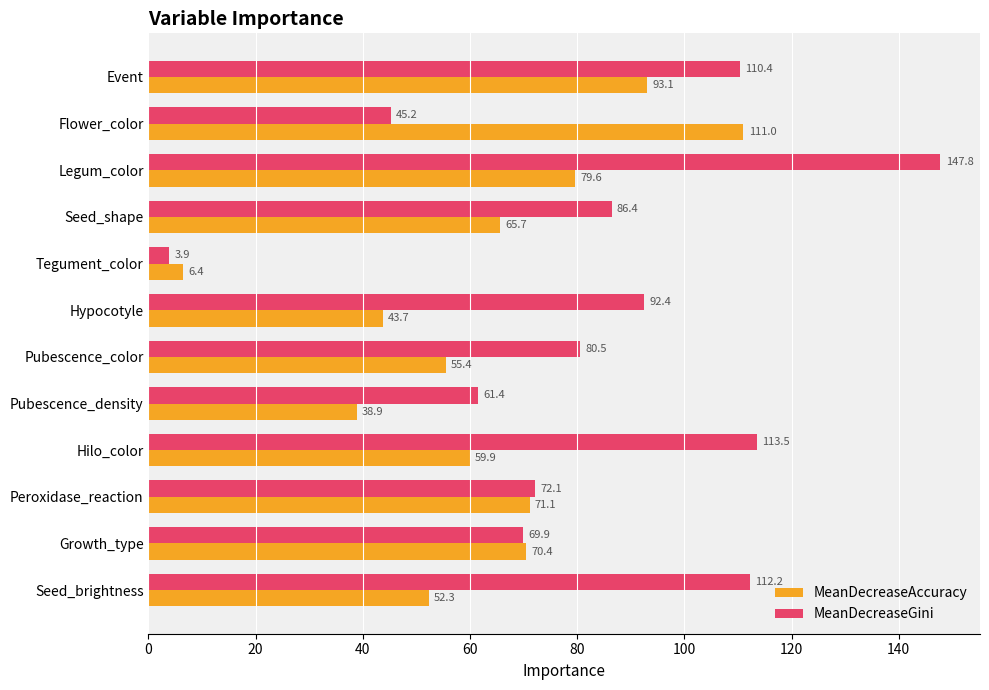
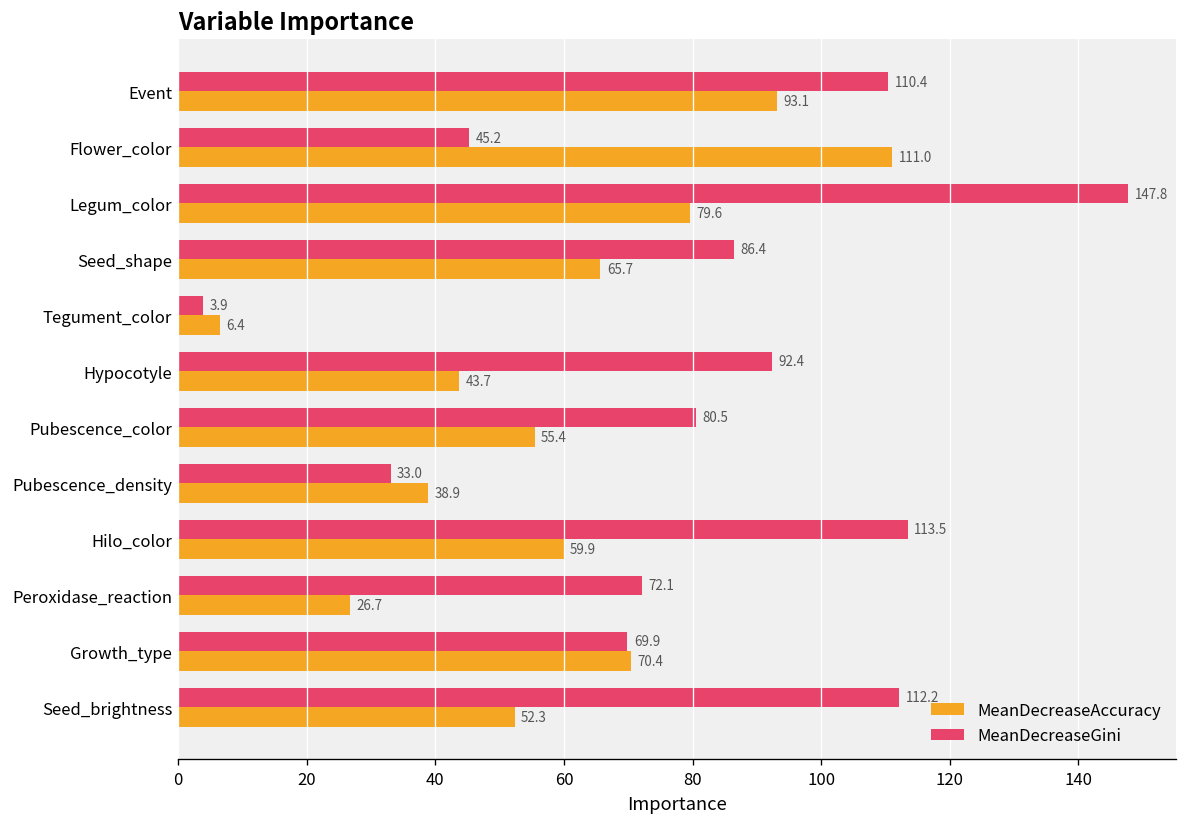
  {
    "MeanDecreaseAccuracy": {
      "Event": 93.1,
      "Flower_color": 111.0,
      "Legum_color": 79.6,
      "Seed_shape": 65.7,
      "Tegument_color": 6.4,
      "Hypocotyle": 43.7,
      "Pubescence_color": 55.4,
      "Pubescence_density": 38.9,
      "Hilo_color": 59.9,
-     "Peroxidase_reaction": 71.1,
+     "Peroxidase_reaction": 26.7,
      "Growth_type": 70.4,
      "Seed_brightness": 52.3
    },
    "MeanDecreaseGini": {
      "Event": 110.4,
      "Flower_color": 45.2,
      "Legum_color": 147.8,
      "Seed_shape": 86.4,
      "Tegument_color": 3.9,
      "Hypocotyle": 92.4,
      "Pubescence_color": 80.5,
-     "Pubescence_density": 61.4,
+     "Pubescence_density": 33.0,
      "Hilo_color": 113.5,
      "Peroxidase_reaction": 72.1,
      "Growth_type": 69.9,
      "Seed_brightness": 112.2
    }
  }
